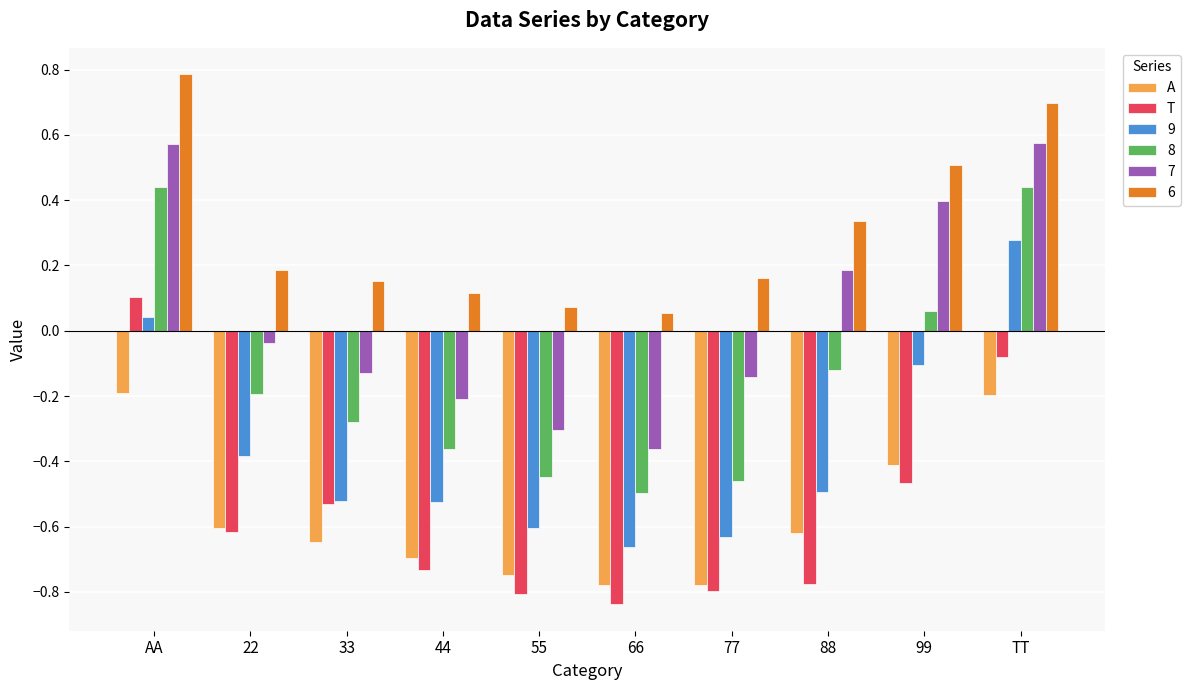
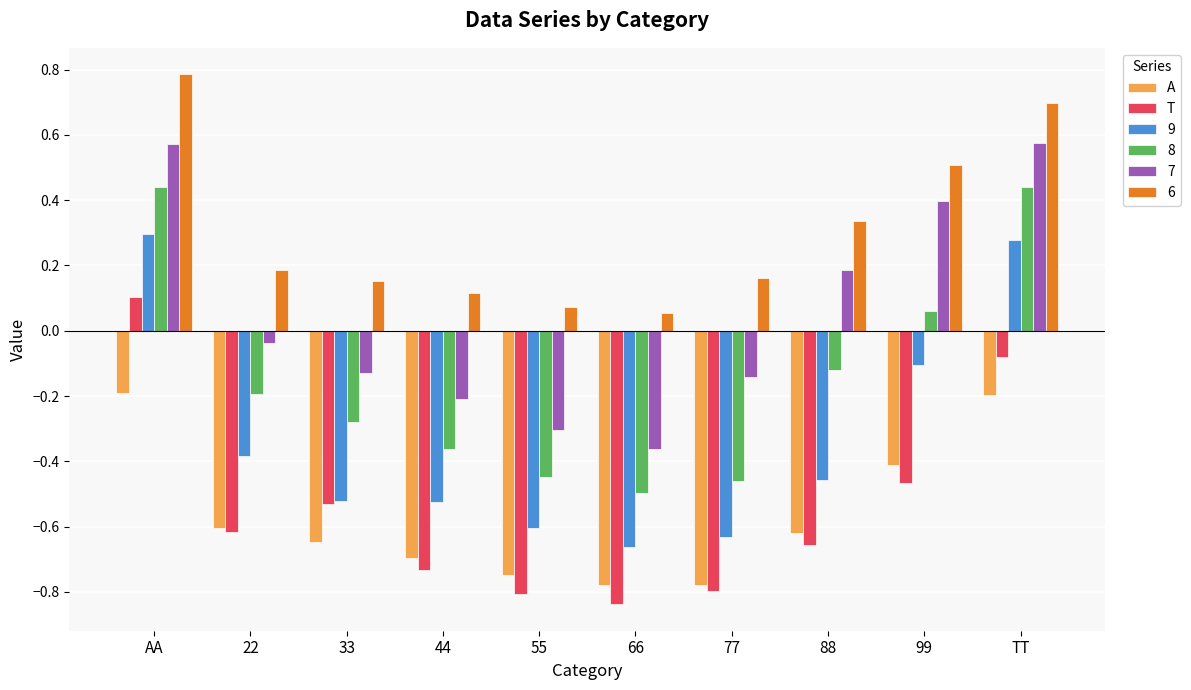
  {
    "T": {
      "AA": 0.10,
      "22": -0.62,
      "33": -0.53,
      "44": -0.73,
      "55": -0.81,
      "66": -0.84,
      "77": -0.80,
-     "88": -0.78,
+     "88": -0.66,
      "99": -0.47,
      "TT": -0.08
    },
    "9": {
-     "AA": 0.04,
+     "AA": 0.30,
      "22": -0.38,
      "33": -0.52,
      "44": -0.53,
      "55": -0.61,
      "66": -0.66,
      "77": -0.63,
-     "88": -0.49,
+     "88": -0.46,
      "99": -0.10,
      "TT": 0.28
    },
    "8": {
      "AA": 0.44,
      "22": -0.19,
      "33": -0.28,
      "44": -0.36,
      "55": -0.45,
      "66": -0.50,
      "77": -0.46,
      "88": -0.12,
      "99": 0.06,
      "TT": 0.44
    },
    "7": {
      "AA": 0.57,
      "22": -0.04,
      "33": -0.13,
      "44": -0.21,
      "55": -0.30,
      "66": -0.36,
      "77": -0.14,
      "88": 0.19,
      "99": 0.40,
      "TT": 0.58
    }
  }
